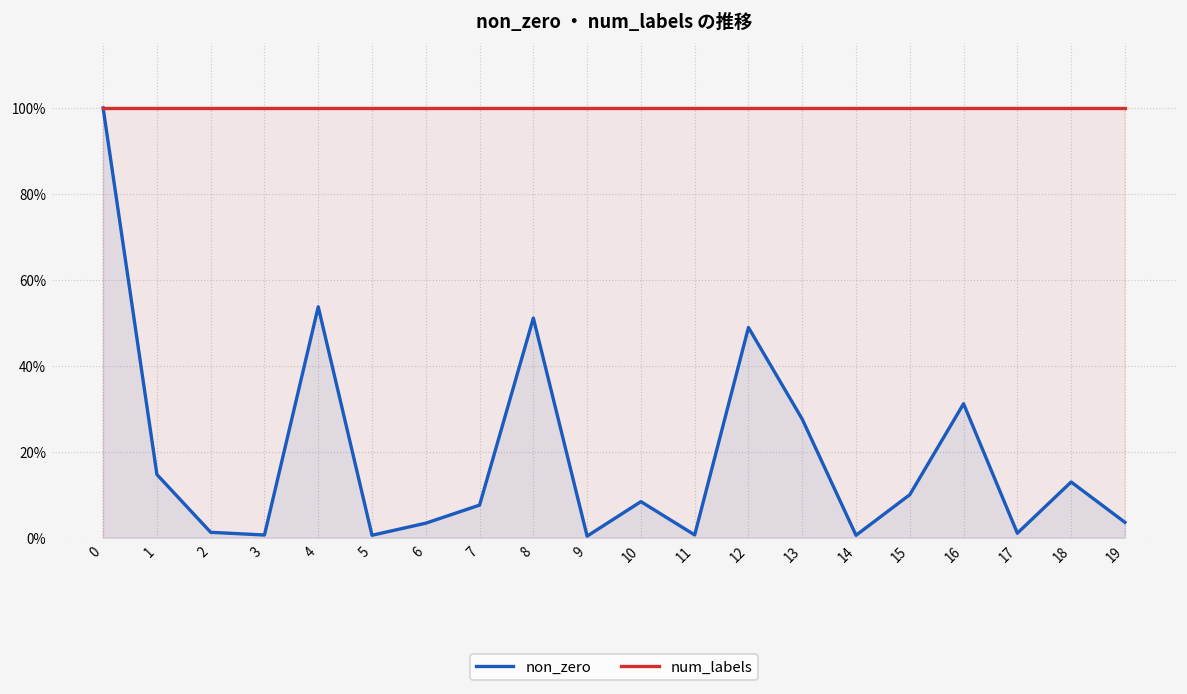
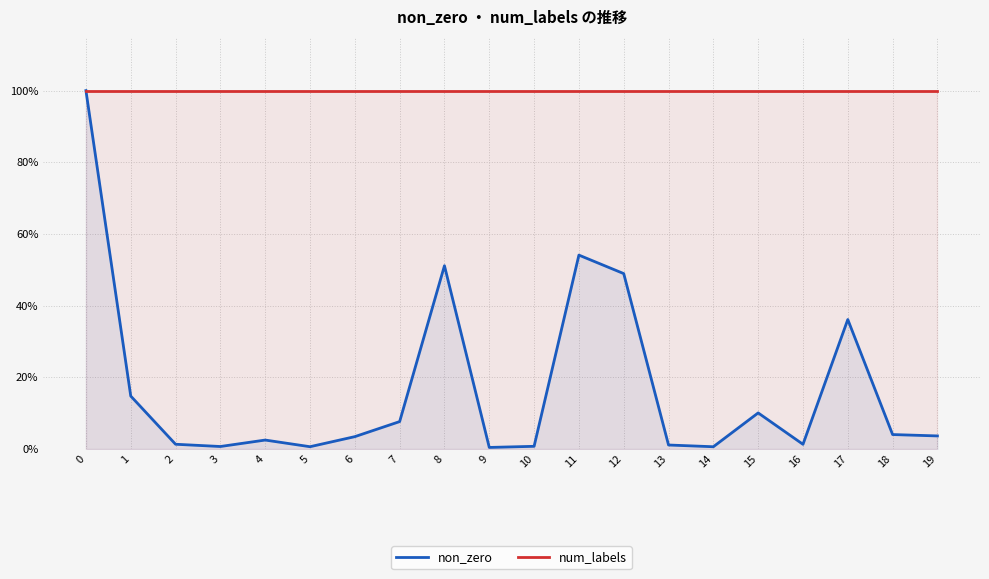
  {
    "non_zero": {
      "1": "15%",
      "2": "1%",
      "3": "1%",
-     "4": "54%",
+     "4": "3%",
      "5": "1%",
      "6": "3%",
      "7": "8%",
      "8": "51%",
      "9": "0%",
-     "10": "8%",
-     "11": "1%",
+     "10": "1%",
+     "11": "54%",
      "12": "49%",
-     "13": "28%",
+     "13": "1%",
      "14": "1%",
      "15": "10%",
-     "16": "31%",
-     "17": "1%",
-     "18": "13%",
+     "16": "1%",
+     "17": "36%",
+     "18": "4%",
      "19": "4%"
    },
    "num_labels": {
      "1": "100%",
      "2": "100%",
      "3": "100%",
      "4": "100%",
      "5": "100%",
      "6": "100%",
      "7": "100%",
      "8": "100%",
      "9": "100%",
      "10": "100%",
      "11": "100%",
      "12": "100%",
      "13": "100%",
      "14": "100%",
      "15": "100%",
      "16": "100%",
      "17": "100%",
      "18": "100%",
      "19": "100%"
    }
  }
